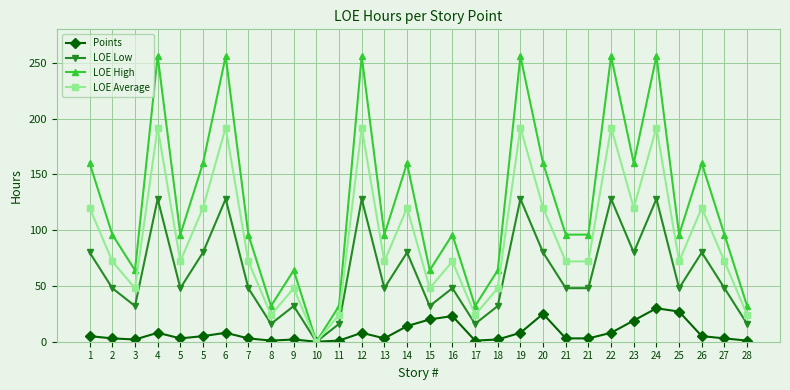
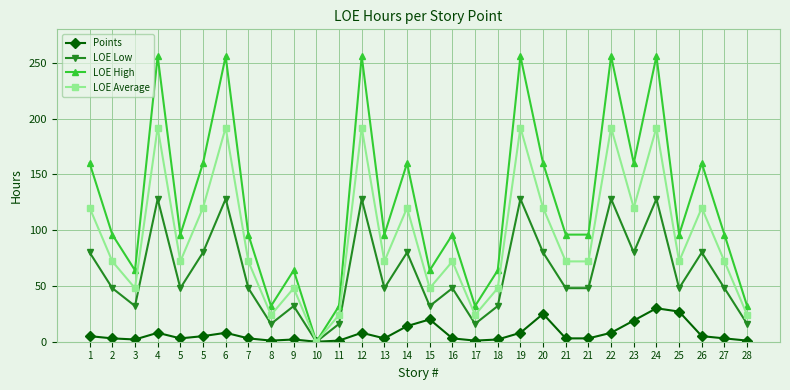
  {
    "Points": {
      "1": 5,
      "2": 3,
      "3": 2,
      "4": 8,
      "6": 8,
      "7": 3,
      "8": 1,
      "9": 2,
      "11": 1,
      "12": 8,
      "13": 3,
      "14": 14,
      "15": 20,
-     "16": 23,
+     "16": 3,
      "17": 1,
      "18": 2,
      "19": 8,
      "20": 25,
      "22": 8,
      "23": 19,
      "24": 30,
      "25": 27,
      "26": 5,
      "27": 3,
      "28": 1
    },
    "LOE Low": {
      "1": 80,
      "2": 48,
      "3": 32,
      "4": 128,
      "6": 128,
      "7": 48,
      "8": 16,
      "9": 32,
      "11": 16,
      "12": 128,
      "13": 48,
      "14": 80,
      "15": 32,
      "16": 48,
      "17": 16,
      "18": 32,
      "19": 128,
      "20": 80,
      "22": 128,
      "23": 80,
      "24": 128,
      "25": 48,
      "26": 80,
      "27": 48,
      "28": 16
    },
    "LOE High": {
      "1": 160,
      "2": 96,
      "3": 64,
      "4": 256,
      "6": 256,
      "7": 96,
      "8": 32,
      "9": 64,
      "11": 32,
      "12": 256,
      "13": 96,
      "14": 160,
      "15": 64,
      "16": 96,
      "17": 32,
      "18": 64,
      "19": 256,
      "20": 160,
      "22": 256,
      "23": 160,
      "24": 256,
      "25": 96,
      "26": 160,
      "27": 96,
      "28": 32
    },
    "LOE Average": {
      "1": 120,
      "2": 72,
      "3": 48,
      "4": 192,
      "6": 192,
      "7": 72,
      "8": 24,
      "9": 48,
      "11": 24,
      "12": 192,
      "13": 72,
      "14": 120,
      "15": 48,
      "16": 72,
      "17": 24,
      "18": 48,
      "19": 192,
      "20": 120,
      "22": 192,
      "23": 120,
      "24": 192,
      "25": 72,
      "26": 120,
      "27": 72,
      "28": 24
    }
  }
